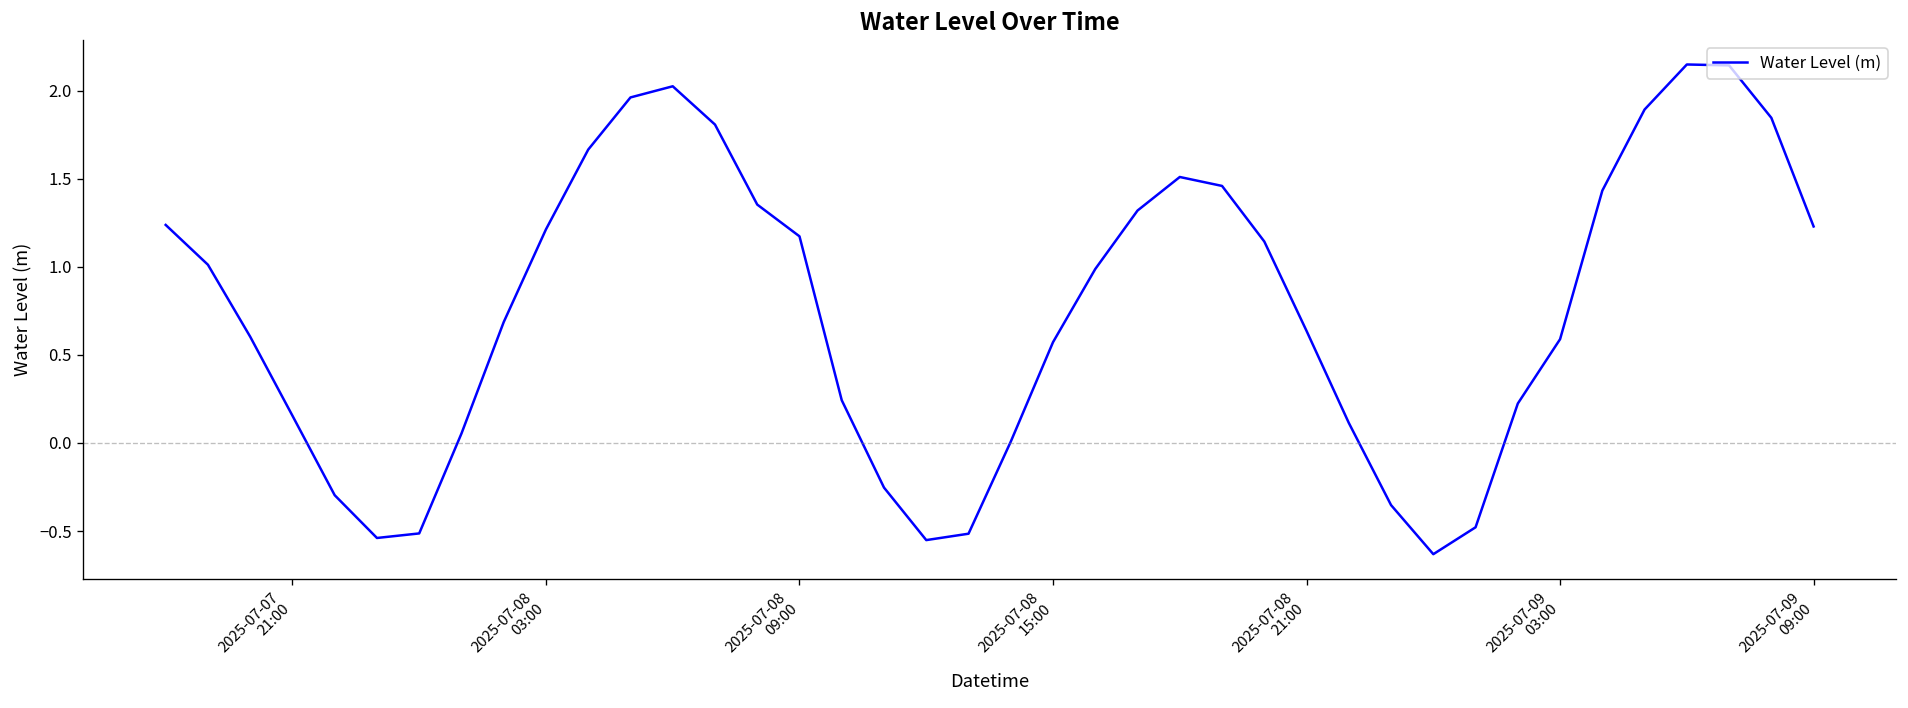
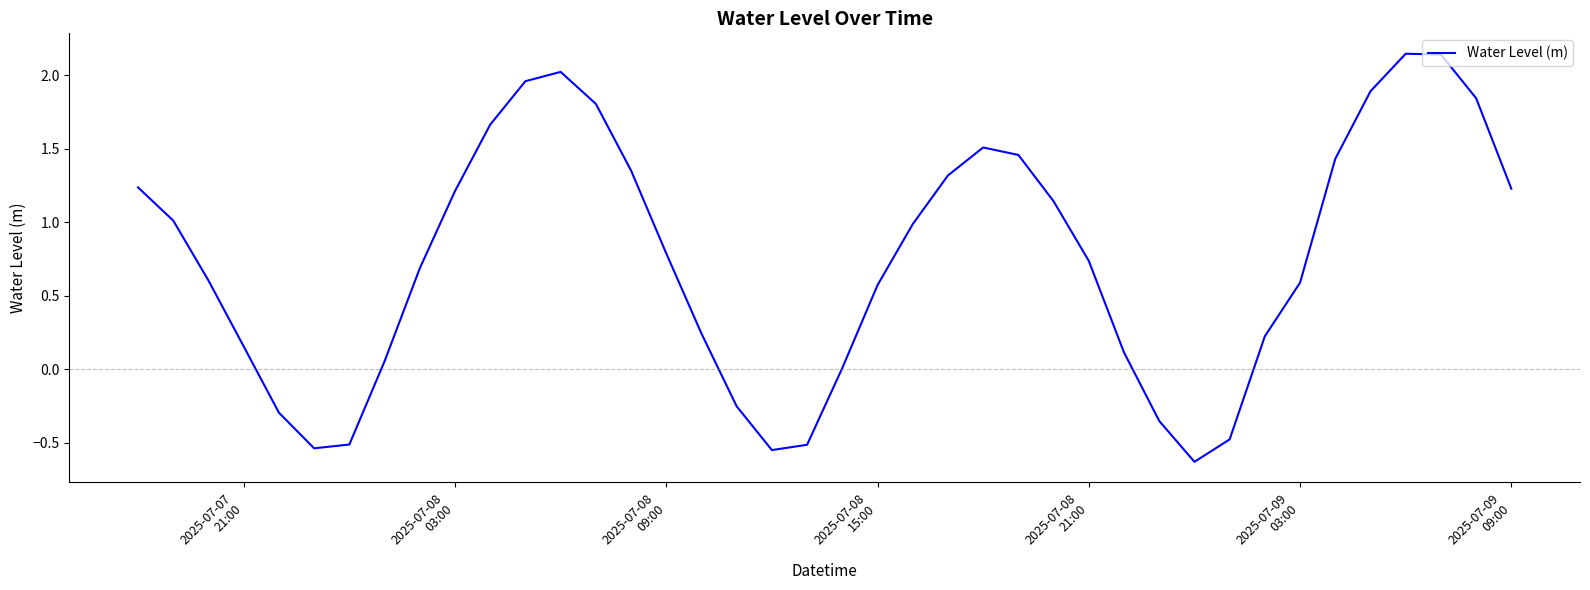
  {
    "2025-07-07 21:00": 0.15,
    "2025-07-08 03:00": 1.21,
-   "2025-07-08 09:00": 1.17,
+   "2025-07-08 09:00": 0.79,
    "2025-07-08 15:00": 0.57,
-   "2025-07-08 21:00": 0.64,
+   "2025-07-08 21:00": 0.74,
    "2025-07-09 03:00": 0.59,
    "2025-07-09 09:00": 1.23
  }
